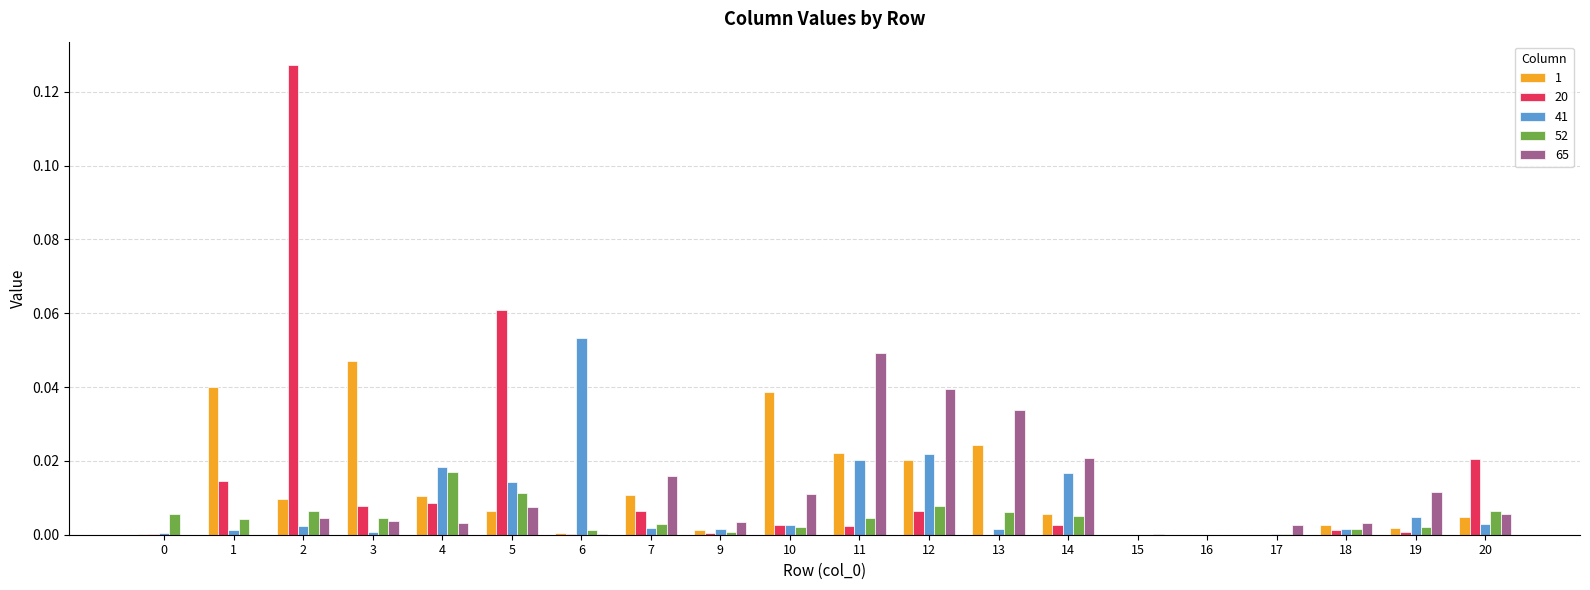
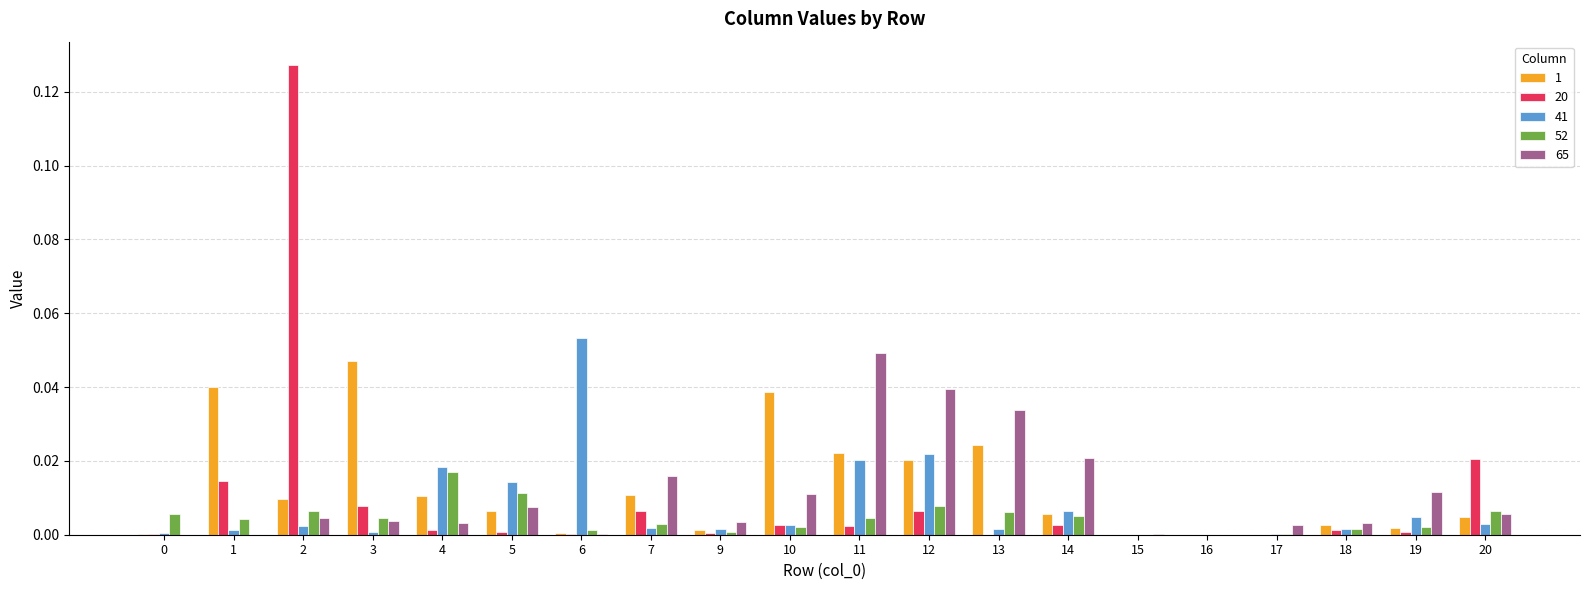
  {
    "1": {
      "1": 0.040,
      "2": 0.010,
      "3": 0.047,
      "4": 0.010,
      "5": 0.006,
      "7": 0.011,
      "9": 0.001,
      "10": 0.039,
      "11": 0.022,
      "12": 0.020,
      "13": 0.024,
      "14": 0.006,
      "15": 0.000,
      "16": 0.000,
      "18": 0.003,
      "19": 0.002,
      "20": 0.005
    },
    "20": {
      "1": 0.014,
      "2": 0.127,
      "3": 0.008,
-     "4": 0.009,
-     "5": 0.061,
+     "4": 0.001,
+     "5": 0.001,
      "7": 0.007,
      "10": 0.003,
      "11": 0.002,
      "12": 0.007,
      "13": 0.000,
      "14": 0.003,
      "16": 0.000,
      "18": 0.001,
      "19": 0.001,
      "20": 0.021
    },
    "41": {
      "1": 0.001,
      "2": 0.002,
      "4": 0.018,
      "5": 0.014,
      "6": 0.053,
      "7": 0.002,
      "9": 0.002,
      "10": 0.003,
      "11": 0.020,
      "12": 0.022,
      "13": 0.002,
-     "14": 0.017,
+     "14": 0.006,
      "16": 0.000,
      "18": 0.002,
      "19": 0.005,
      "20": 0.003
    },
    "52": {
      "0": 0.006,
      "1": 0.004,
      "2": 0.006,
      "3": 0.004,
      "4": 0.017,
      "5": 0.011,
      "6": 0.001,
      "7": 0.003,
      "9": 0.001,
      "10": 0.002,
      "11": 0.005,
      "12": 0.008,
      "13": 0.006,
      "14": 0.005,
      "16": 0.000,
      "18": 0.002,
      "19": 0.002,
      "20": 0.006
    },
    "65": {
      "2": 0.005,
      "3": 0.004,
      "4": 0.003,
      "5": 0.007,
      "7": 0.016,
      "9": 0.004,
      "10": 0.011,
      "11": 0.049,
      "12": 0.039,
      "13": 0.034,
      "14": 0.021,
      "16": 0.000,
      "17": 0.003,
      "18": 0.003,
      "19": 0.011,
      "20": 0.006
    }
  }
